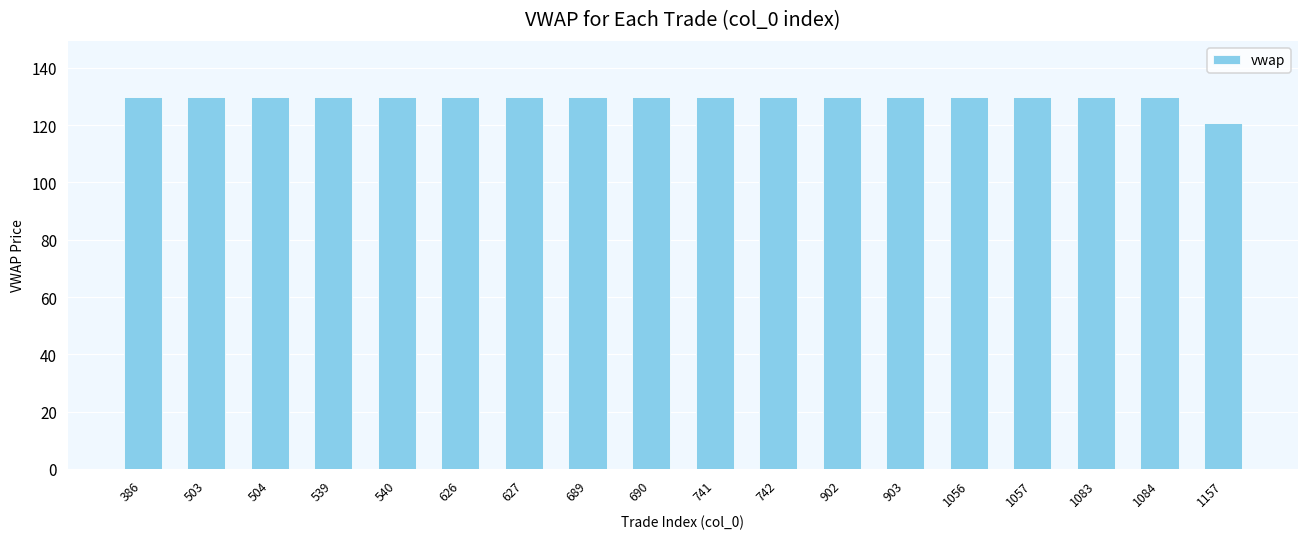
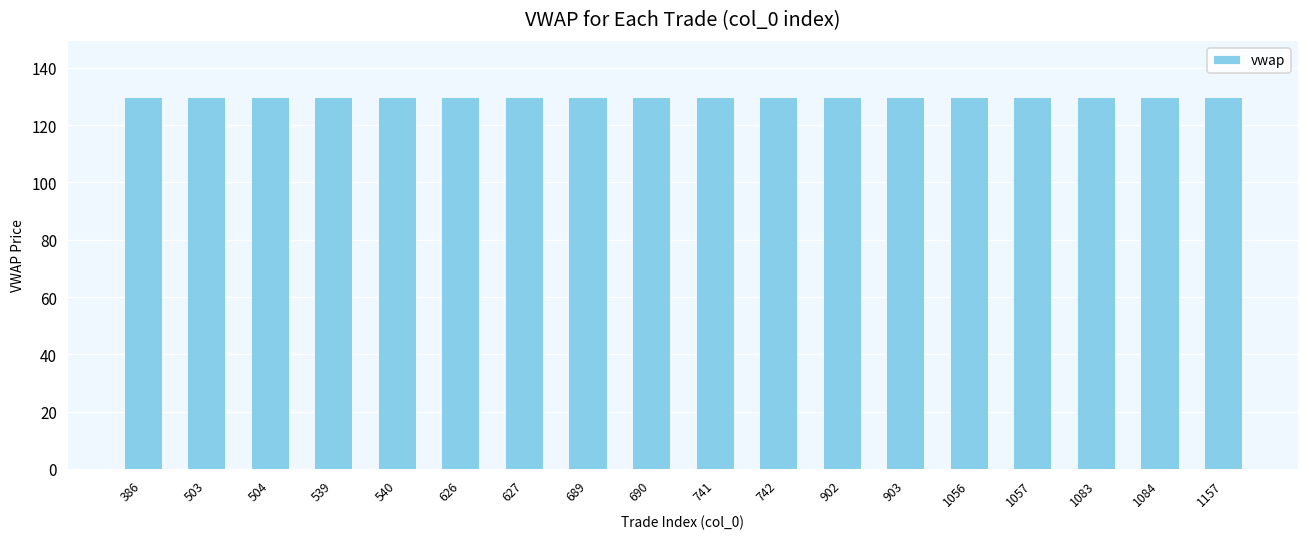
  {
    "386": 130,
    "503": 130,
    "504": 130,
    "539": 130,
    "540": 130,
    "626": 130,
    "627": 130,
    "689": 130,
    "690": 130,
    "741": 130,
    "742": 130,
    "902": 130,
    "903": 130,
    "1056": 130,
    "1057": 130,
    "1083": 130,
    "1084": 130,
-   "1157": 121
+   "1157": 130
  }
